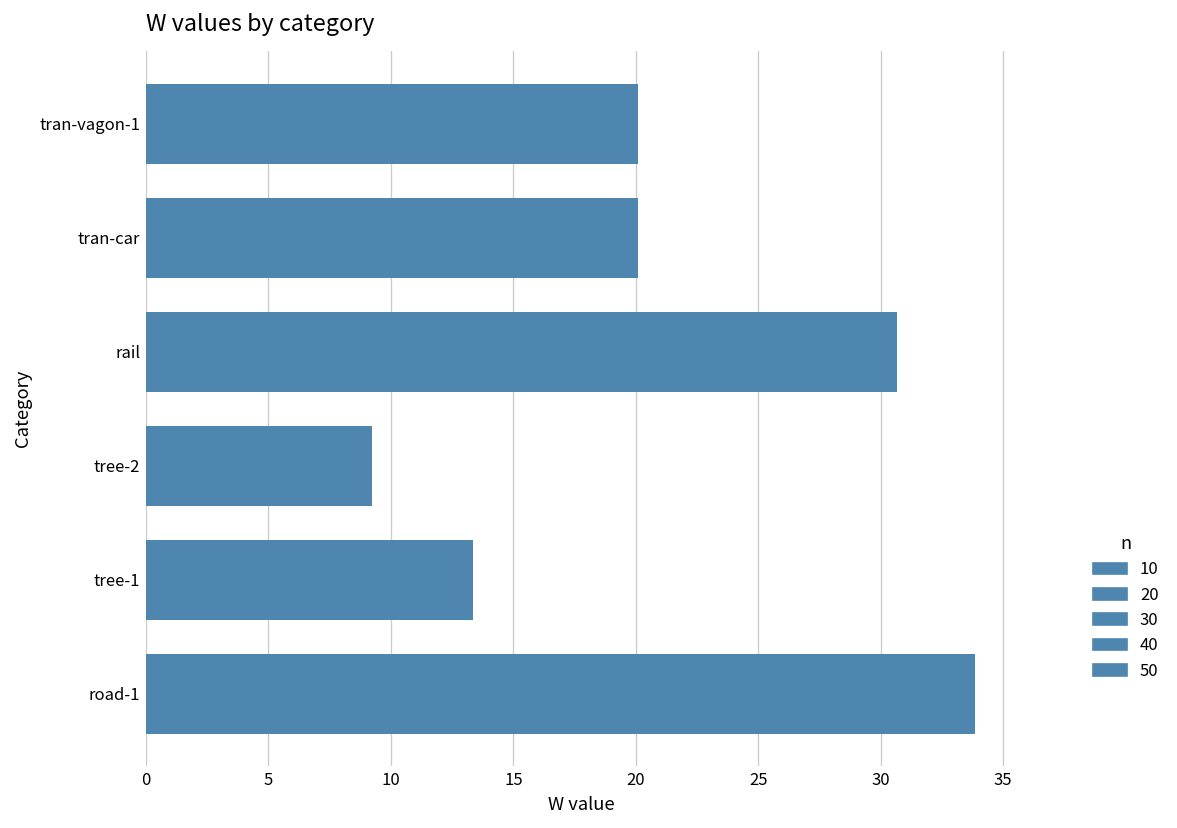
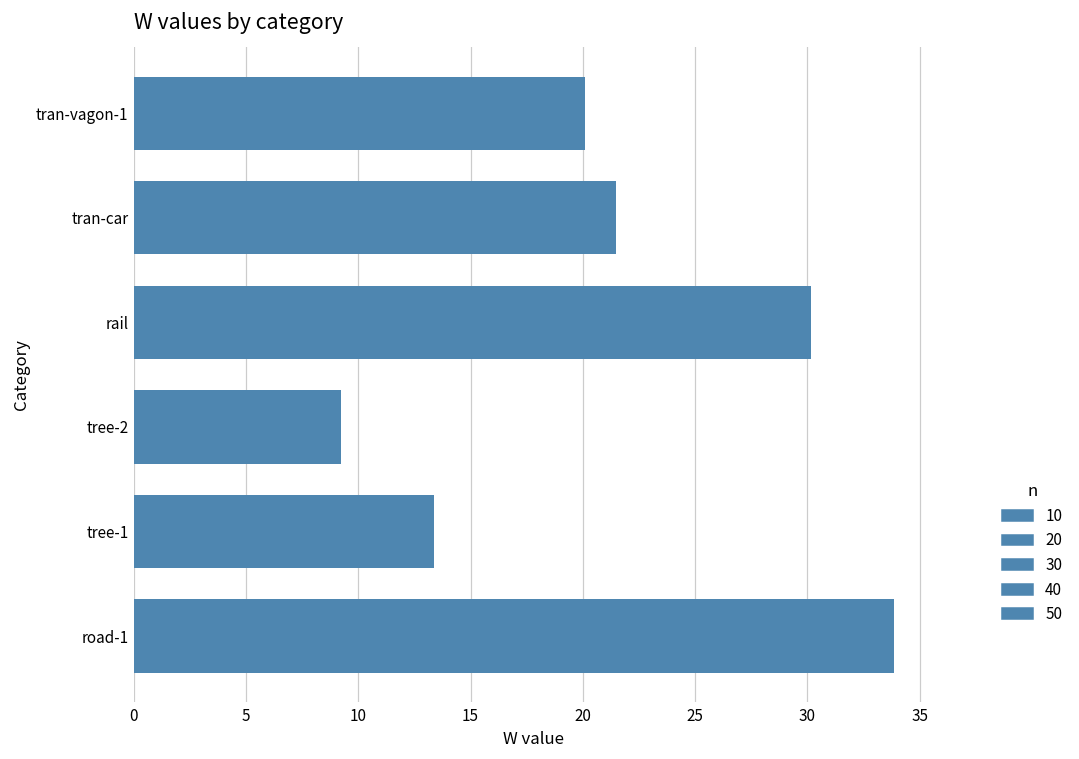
  {
    "tran-vagon-1": 20.1,
-   "tran-car": 20.1,
-   "rail": 30.7,
+   "tran-car": 21.5,
+   "rail": 30.2,
    "tree-2": 9.2,
    "tree-1": 13.4,
    "road-1": 33.9
  }
